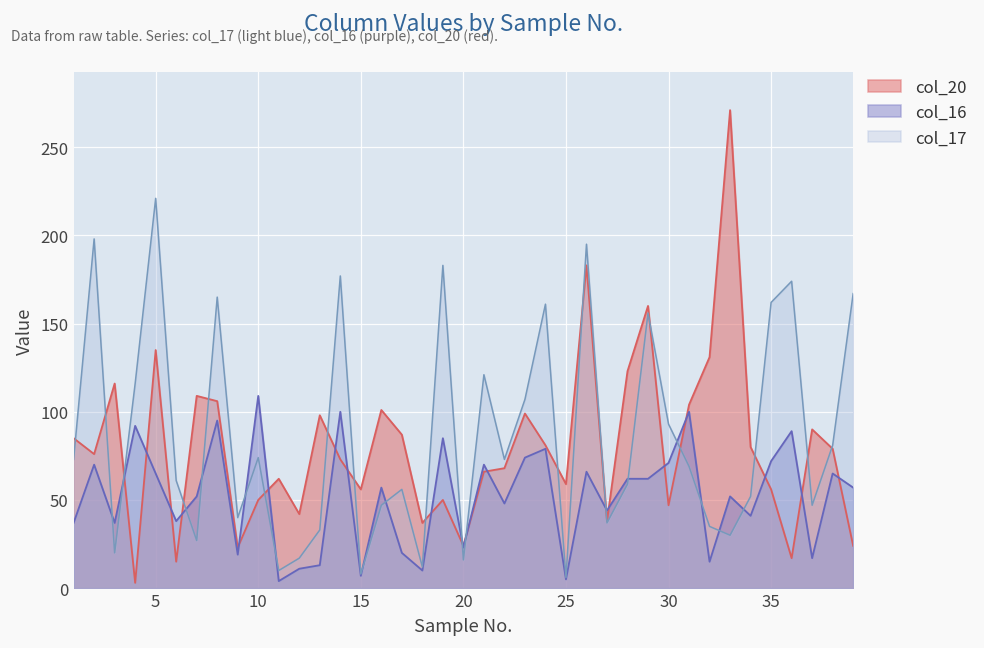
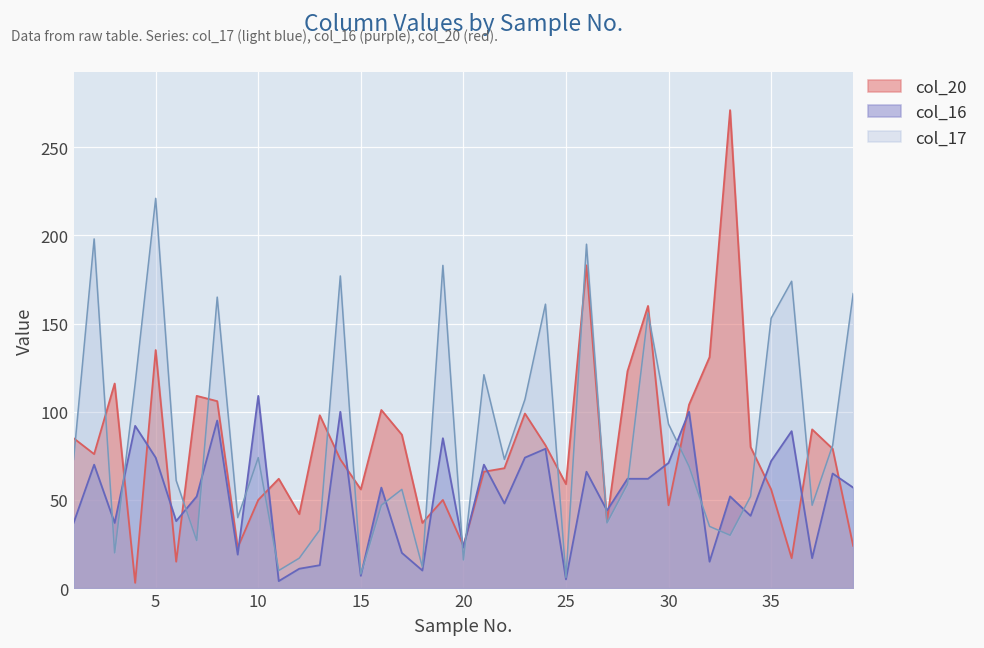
  {
    "col_20": {
      "5": 135,
      "10": 50,
      "15": 56,
      "25": 59,
      "30": 47,
      "35": 56
    },
    "col_16": {
-     "5": 65,
+     "5": 74,
      "10": 109,
      "30": 71,
      "35": 72
    },
    "col_17": {
      "5": 221,
      "10": 74,
      "20": 16,
      "30": 93,
-     "35": 162
+     "35": 153
    }
  }
